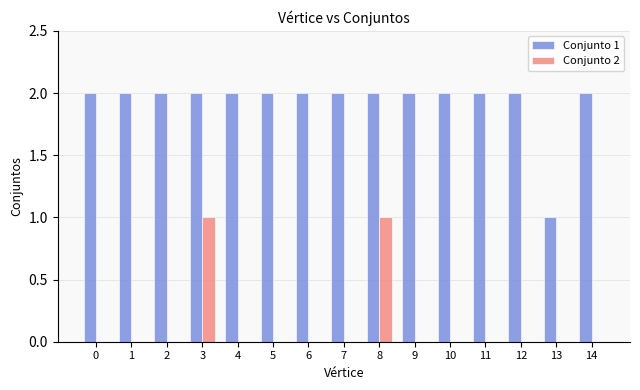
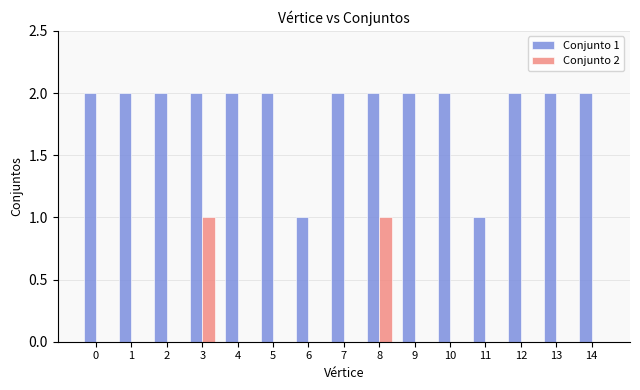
  {
    "Conjunto 1": {
      "0": 2,
      "1": 2,
      "2": 2,
      "3": 2,
      "4": 2,
      "5": 2,
-     "6": 2,
+     "6": 1,
      "7": 2,
      "8": 2,
      "9": 2,
      "10": 2,
-     "11": 2,
+     "11": 1,
      "12": 2,
-     "13": 1,
+     "13": 2,
      "14": 2
    },
    "Conjunto 2": {
      "0": 0,
      "1": 0,
      "2": 0,
      "3": 1,
      "4": 0,
      "5": 0,
      "6": 0,
      "7": 0,
      "8": 1,
      "9": 0,
      "10": 0,
      "11": 0,
      "12": 0,
      "13": 0,
      "14": 0
    }
  }
